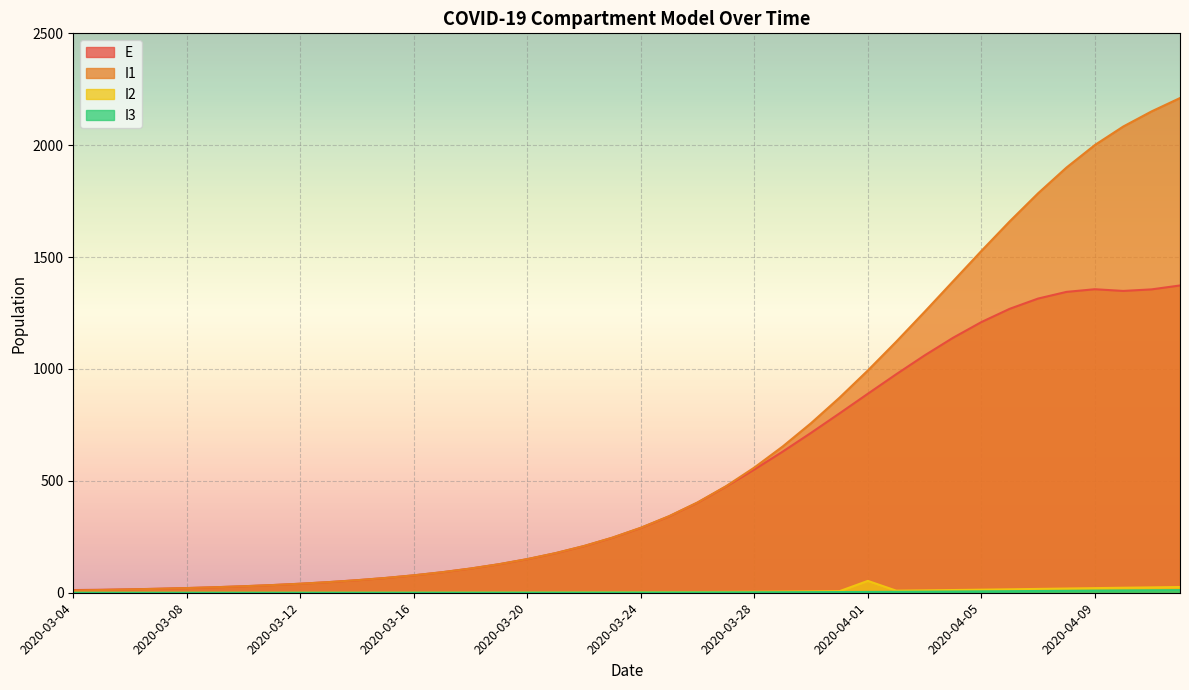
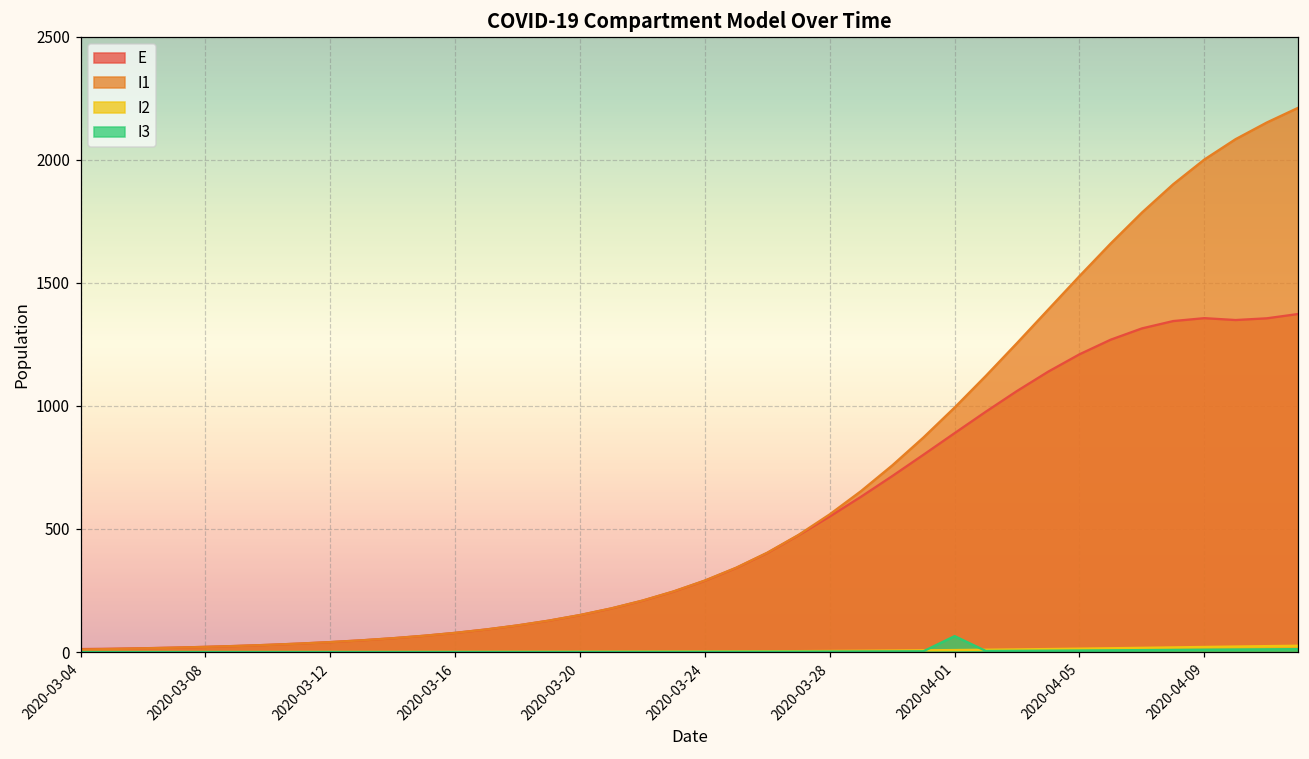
  {
    "I2": {
-     "2020-04-01": 50
+     "2020-04-01": 10
    },
    "I3": {
-     "2020-04-01": 0
+     "2020-04-01": 60
    }
  }
